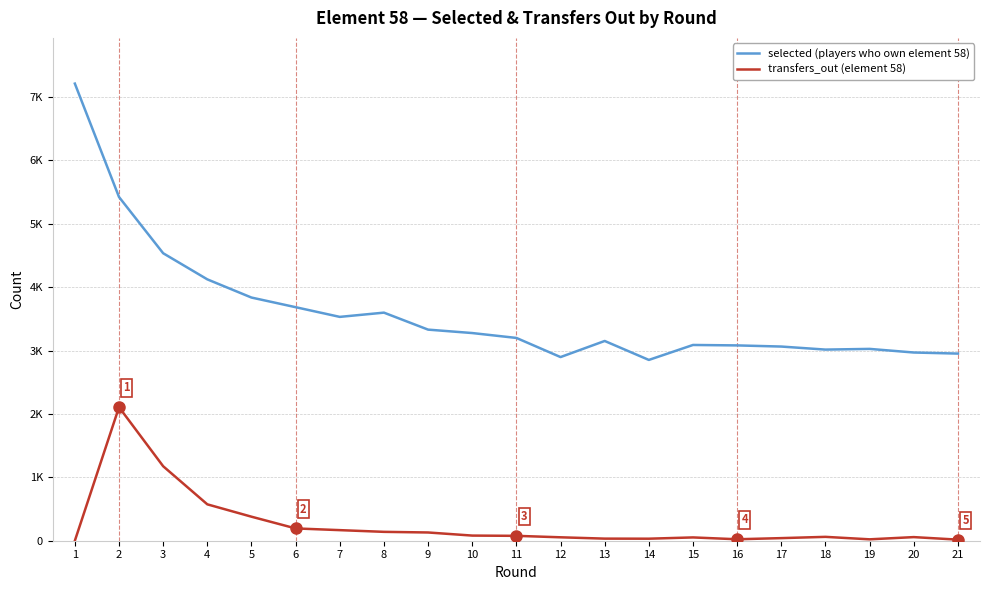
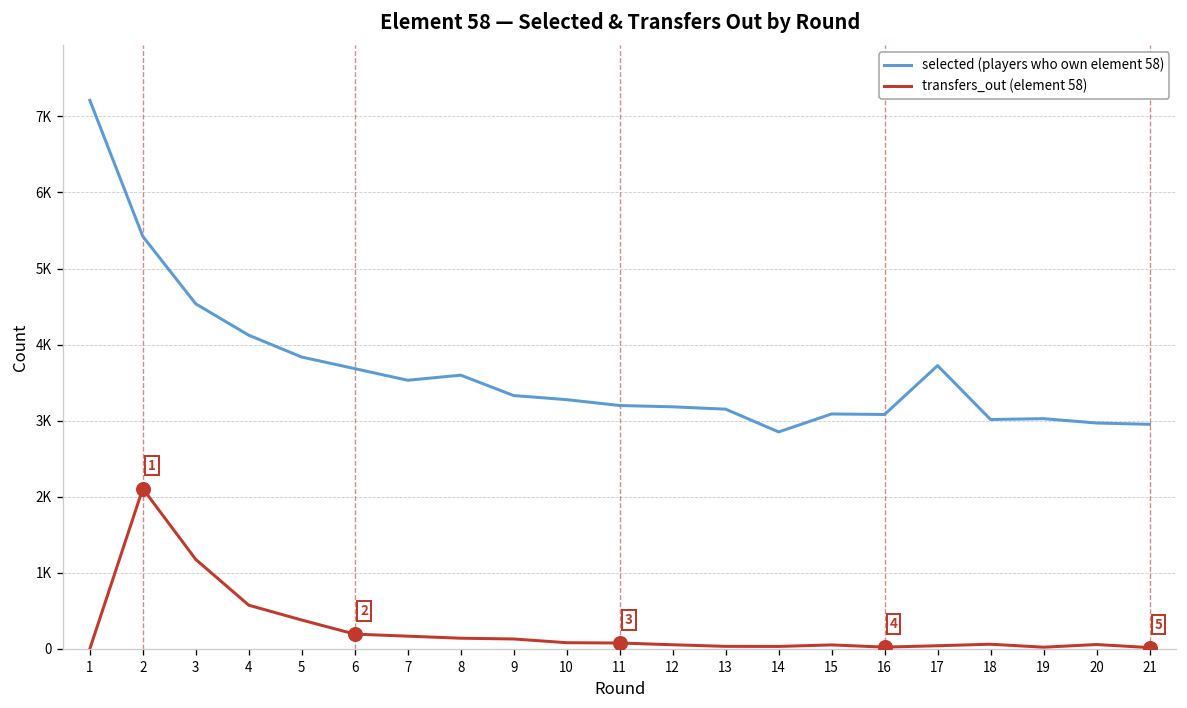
  {
    "selected (players who own element 58)": {
      "1": 7200,
      "2": 5400,
      "3": 4500,
      "4": 4100,
      "5": 3800,
      "6": 3700,
      "7": 3500,
      "8": 3600,
      "9": 3300,
      "10": 3300,
      "11": 3200,
-     "12": 2900,
+     "12": 3200,
      "13": 3200,
      "14": 2900,
      "15": 3100,
      "16": 3100,
-     "17": 3100,
+     "17": 3700,
      "18": 3000,
      "19": 3000,
      "20": 3000,
      "21": 3000
    }
  }
